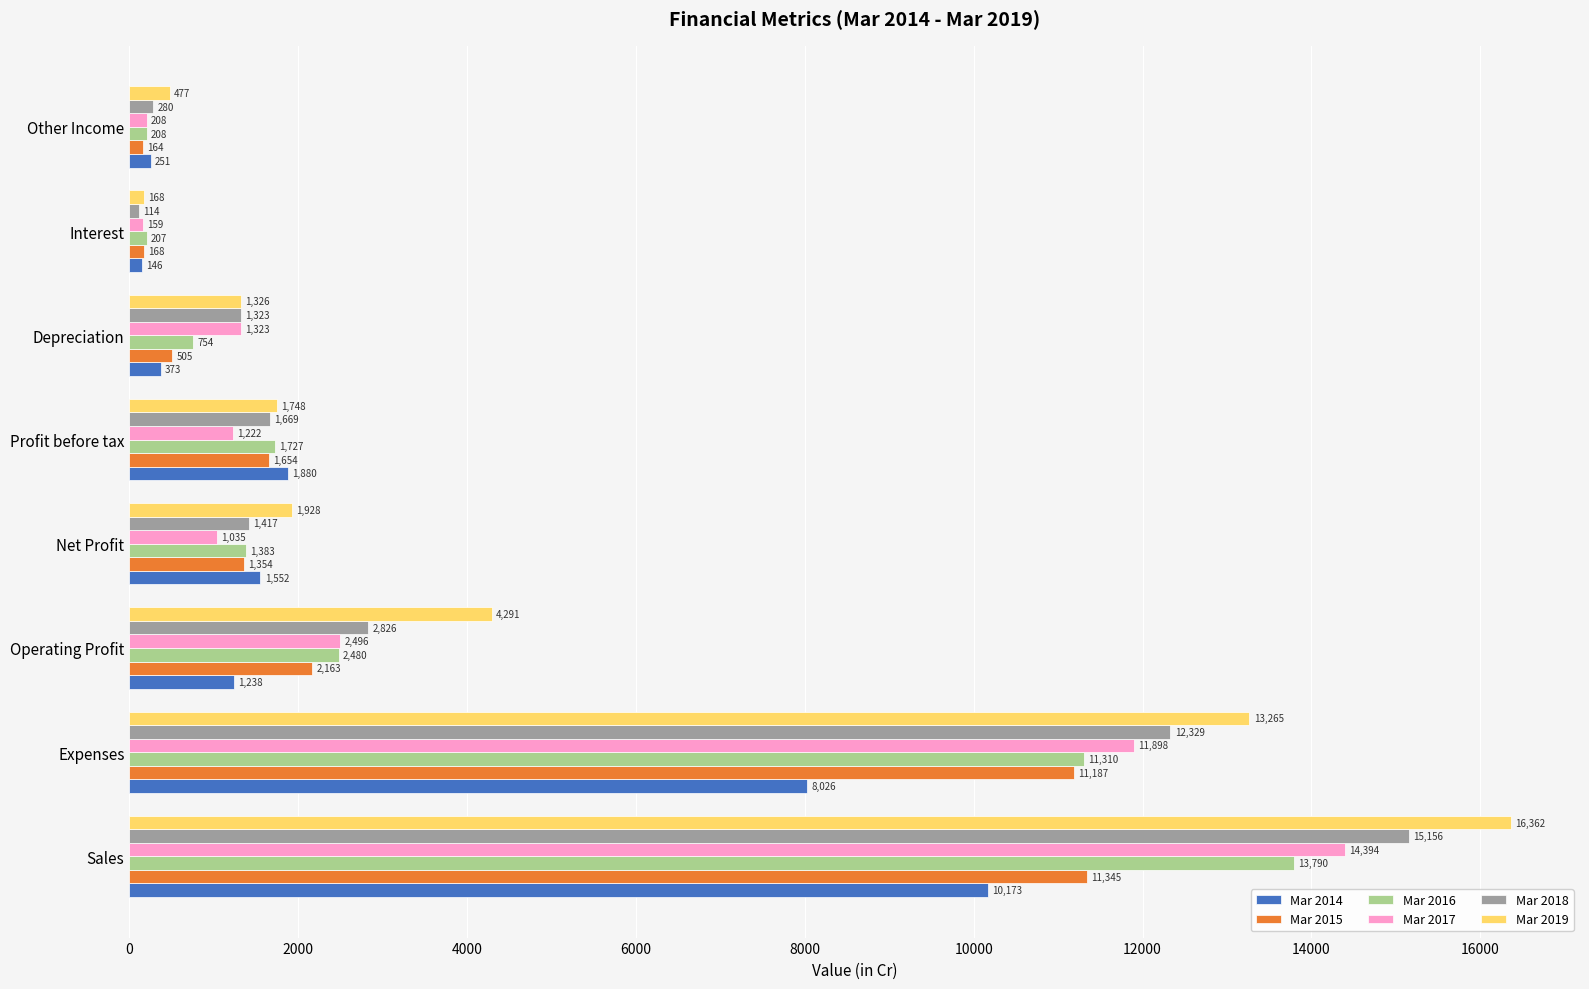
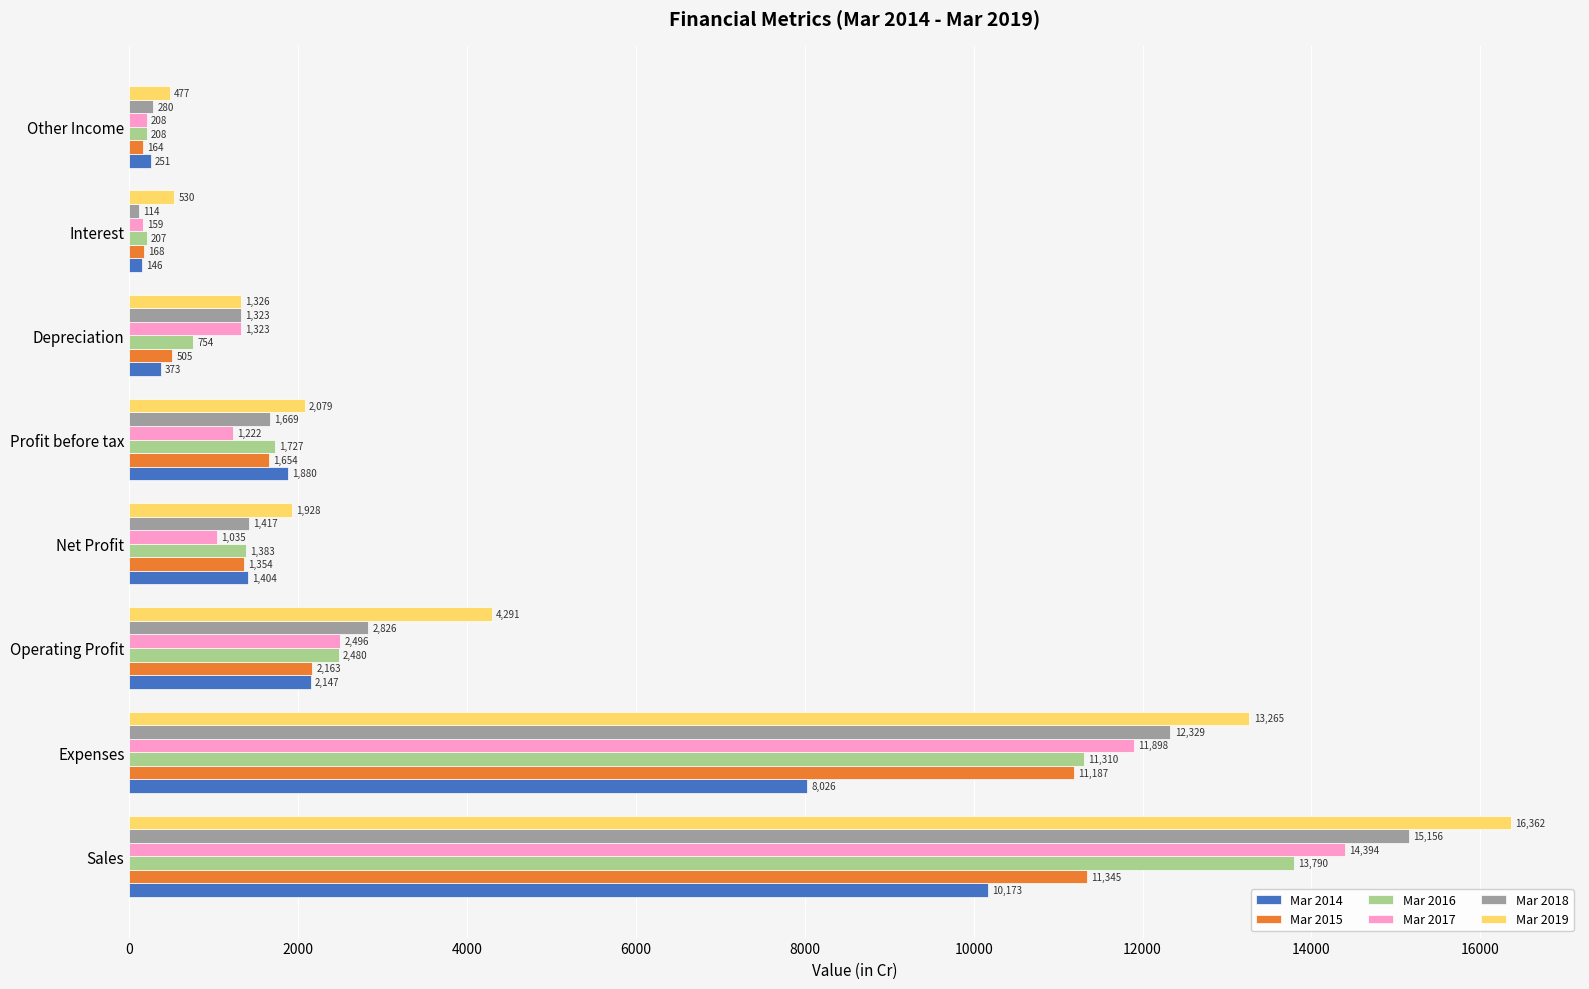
  {
    "Mar 2014": {
      "Other Income": "251",
      "Interest": "146",
      "Depreciation": "373",
      "Profit before tax": "1,880",
-     "Net Profit": "1,552",
-     "Operating Profit": "1,238",
+     "Net Profit": "1,404",
+     "Operating Profit": "2,147",
      "Expenses": "8,026",
      "Sales": "10,173"
    },
    "Mar 2015": {
      "Other Income": "164",
      "Interest": "168",
      "Depreciation": "505",
      "Profit before tax": "1,654",
      "Net Profit": "1,354",
      "Operating Profit": "2,163",
      "Expenses": "11,187",
      "Sales": "11,345"
    },
    "Mar 2017": {
      "Other Income": "208",
      "Interest": "159",
      "Depreciation": "1,323",
      "Profit before tax": "1,222",
      "Net Profit": "1,035",
      "Operating Profit": "2,496",
      "Expenses": "11,898",
      "Sales": "14,394"
    },
    "Mar 2019": {
      "Other Income": "477",
-     "Interest": "168",
+     "Interest": "530",
      "Depreciation": "1,326",
-     "Profit before tax": "1,748",
+     "Profit before tax": "2,079",
      "Net Profit": "1,928",
      "Operating Profit": "4,291",
      "Expenses": "13,265",
      "Sales": "16,362"
    }
  }
